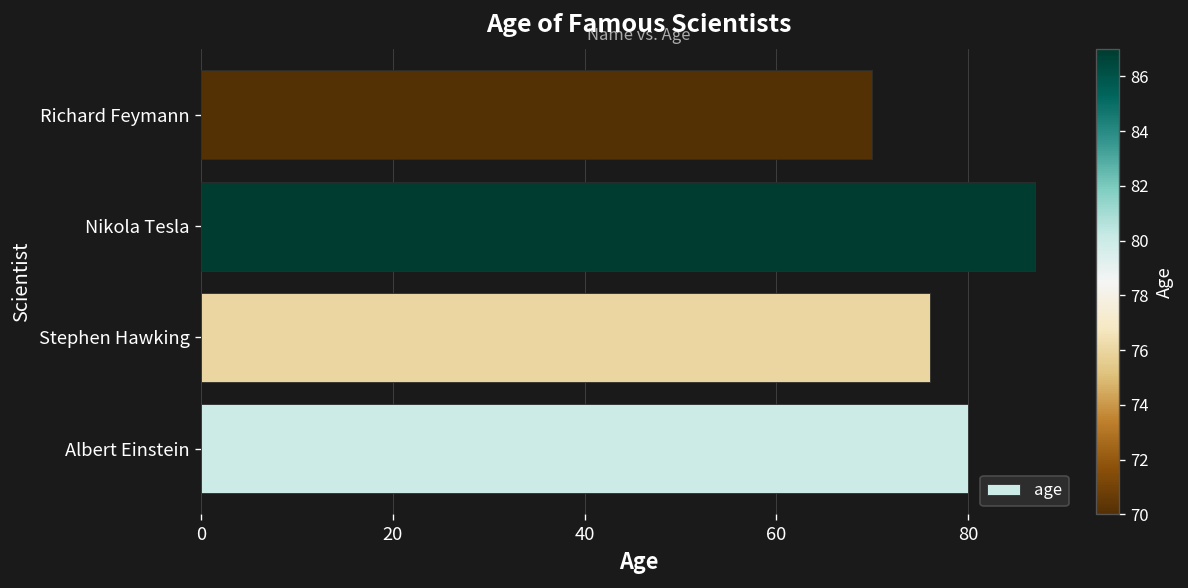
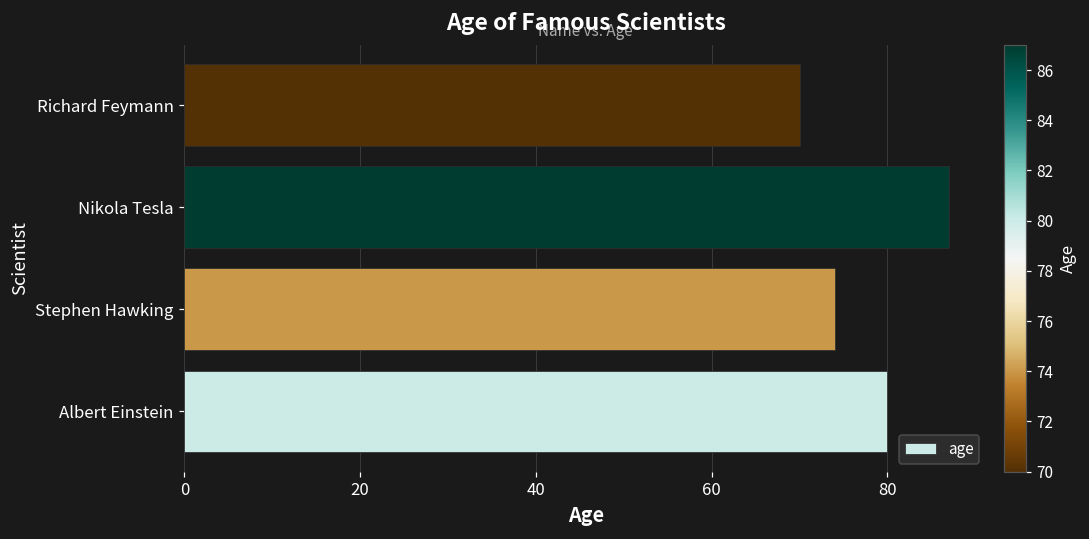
  {
    "Richard Feymann": 70,
    "Nikola Tesla": 87,
-   "Stephen Hawking": 76,
+   "Stephen Hawking": 74,
    "Albert Einstein": 80
  }
